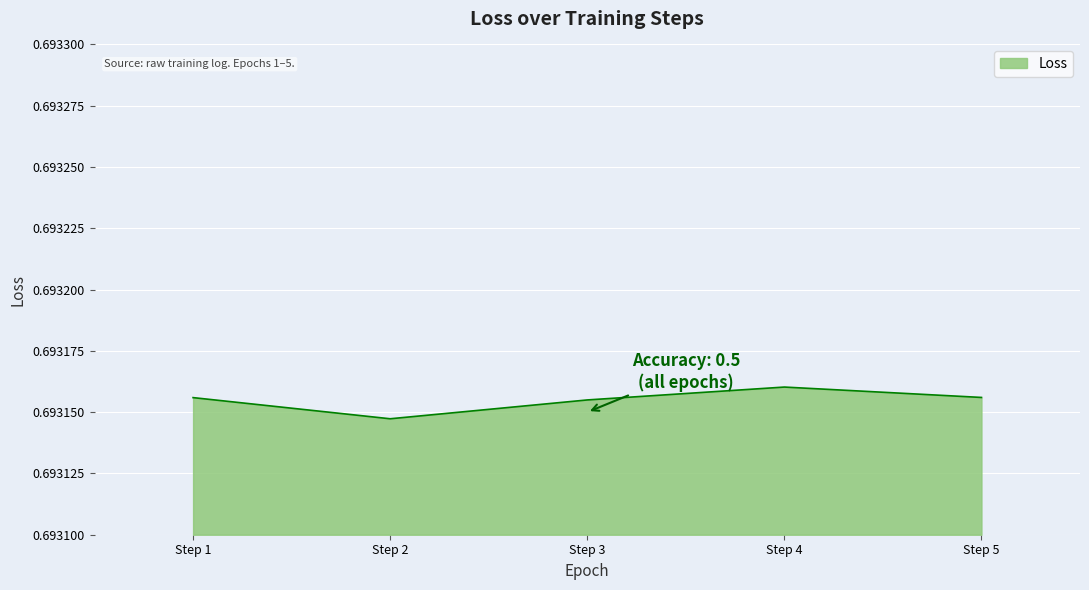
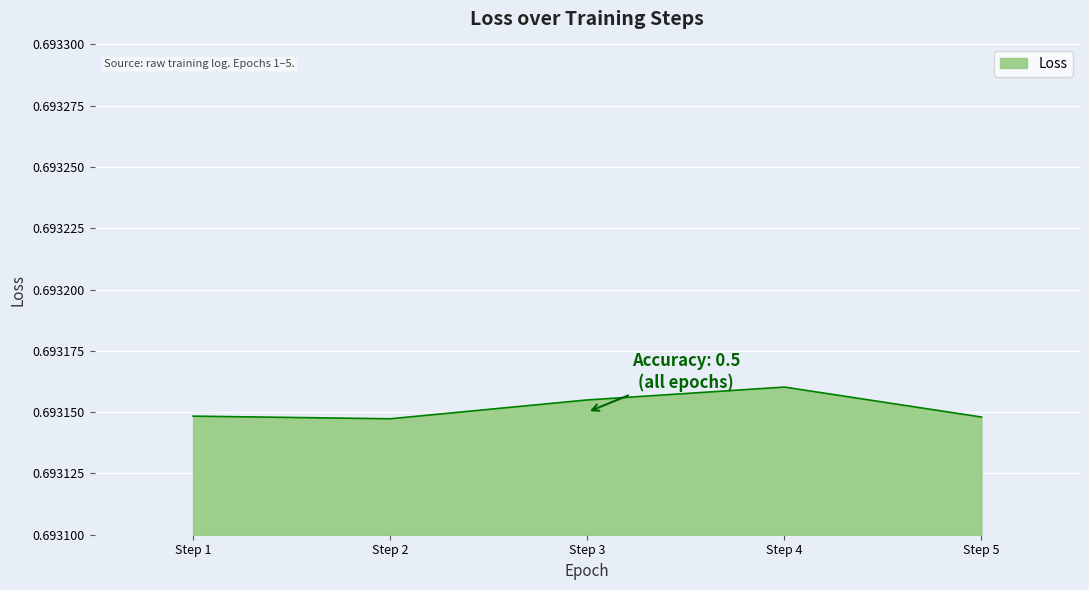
  {
-   "Step 1": 0.693156,
+   "Step 1": 0.693148,
    "Step 2": 0.693147,
    "Step 4": 0.693160,
-   "Step 5": 0.693156
+   "Step 5": 0.693148
  }
